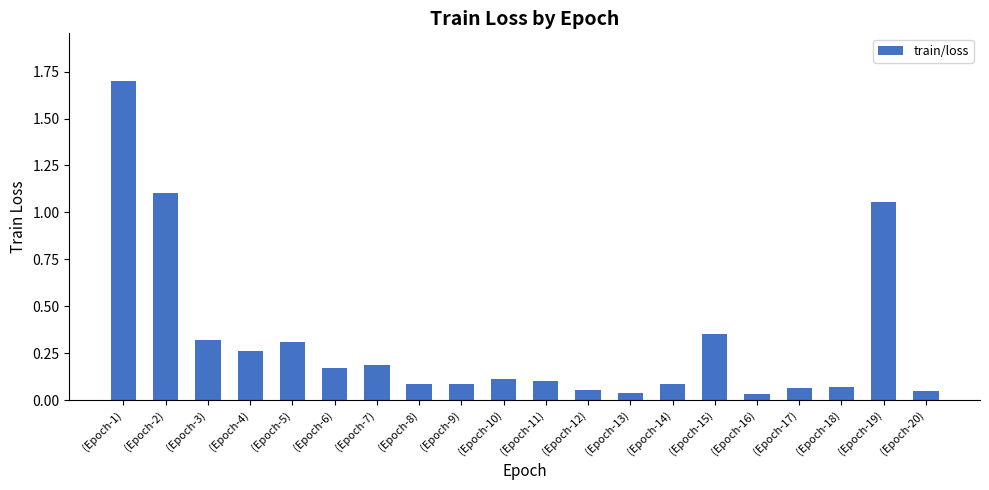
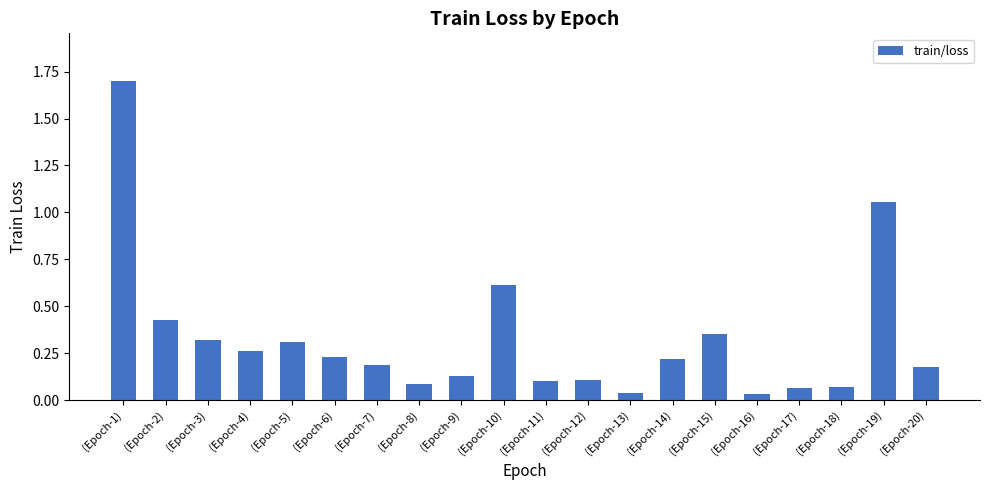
  {
    "(Epoch-1)": 1.70,
-   "(Epoch-2)": 1.11,
+   "(Epoch-2)": 0.43,
    "(Epoch-3)": 0.32,
    "(Epoch-4)": 0.26,
    "(Epoch-5)": 0.31,
-   "(Epoch-6)": 0.17,
+   "(Epoch-6)": 0.23,
    "(Epoch-7)": 0.19,
    "(Epoch-8)": 0.09,
-   "(Epoch-9)": 0.08,
-   "(Epoch-10)": 0.11,
+   "(Epoch-9)": 0.13,
+   "(Epoch-10)": 0.61,
    "(Epoch-11)": 0.10,
-   "(Epoch-12)": 0.05,
+   "(Epoch-12)": 0.11,
    "(Epoch-13)": 0.04,
-   "(Epoch-14)": 0.09,
+   "(Epoch-14)": 0.22,
    "(Epoch-15)": 0.35,
    "(Epoch-16)": 0.03,
    "(Epoch-17)": 0.06,
    "(Epoch-18)": 0.07,
    "(Epoch-19)": 1.06,
-   "(Epoch-20)": 0.05
+   "(Epoch-20)": 0.17
  }
